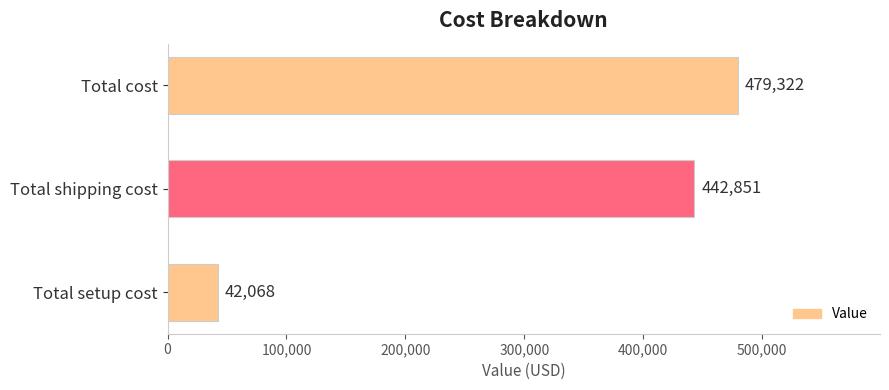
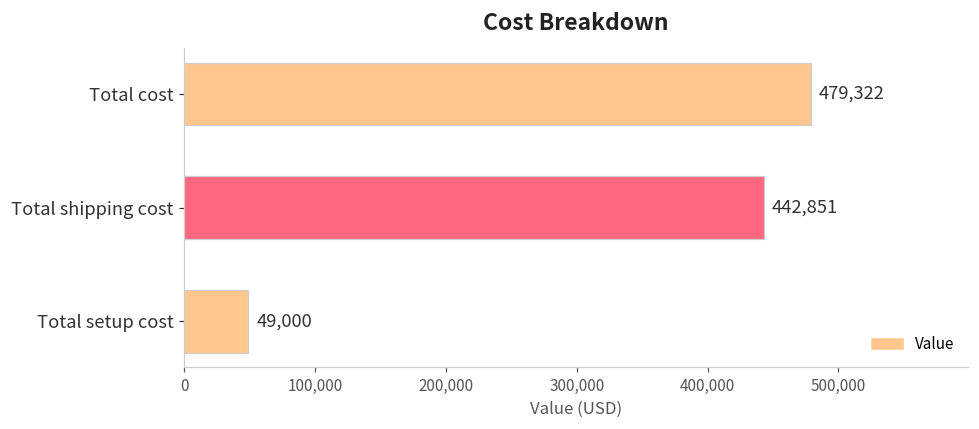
  {
    "Total cost": "479,322",
    "Total shipping cost": "442,851",
-   "Total setup cost": "42,068"
+   "Total setup cost": "49,000"
  }
